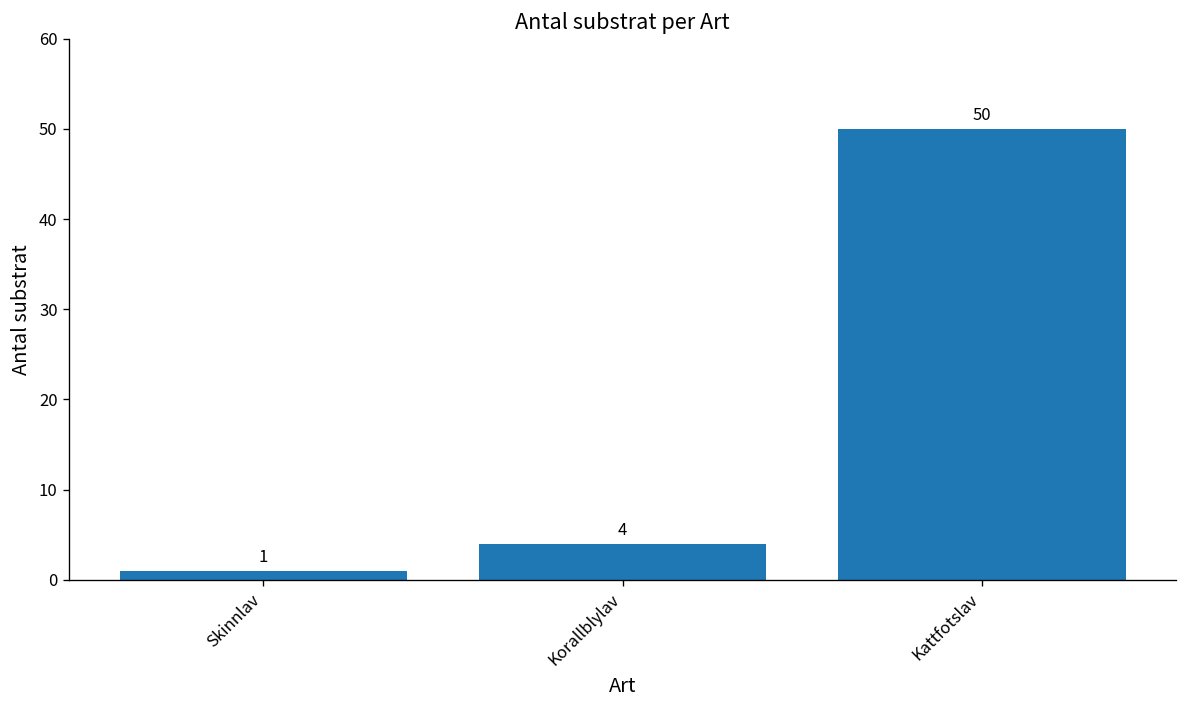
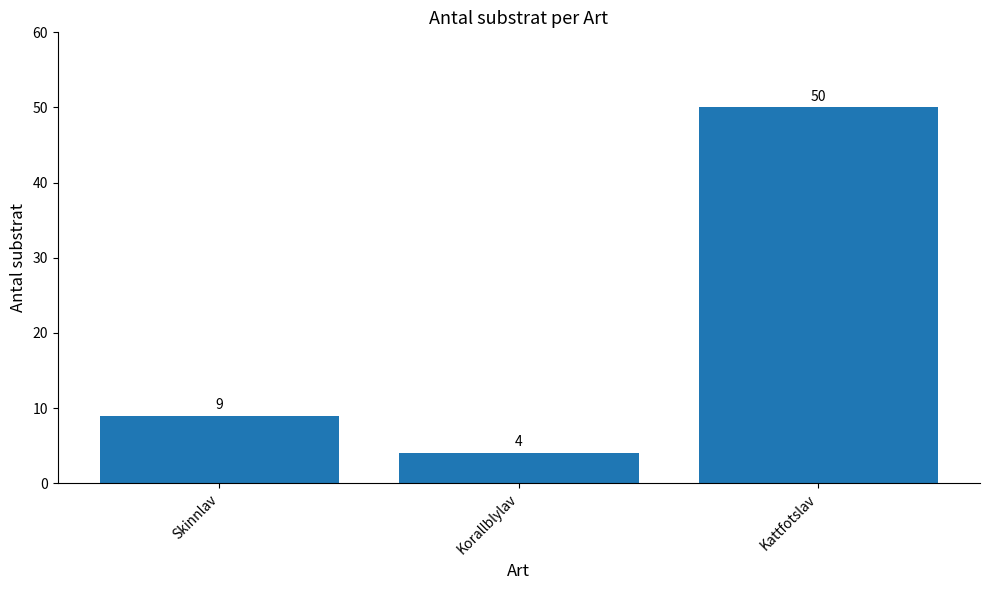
  {
-   "Skinnlav": 1,
+   "Skinnlav": 9,
    "Korallblylav": 4,
    "Kattfotslav": 50
  }
